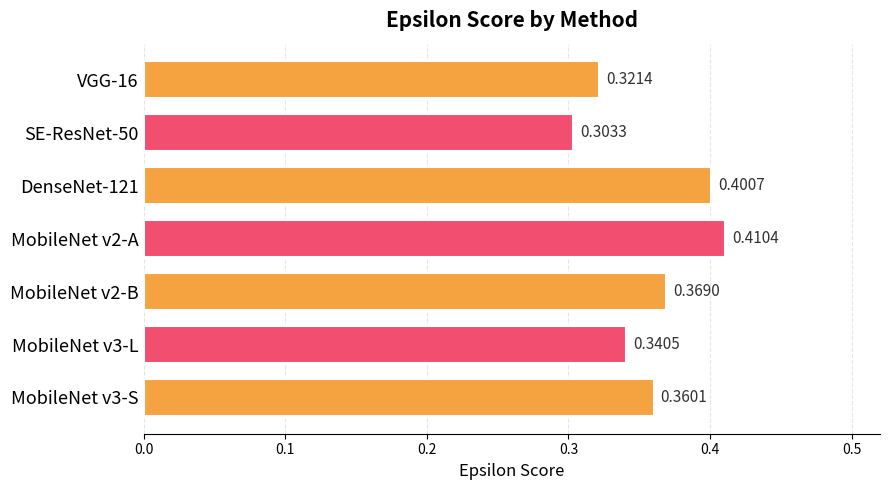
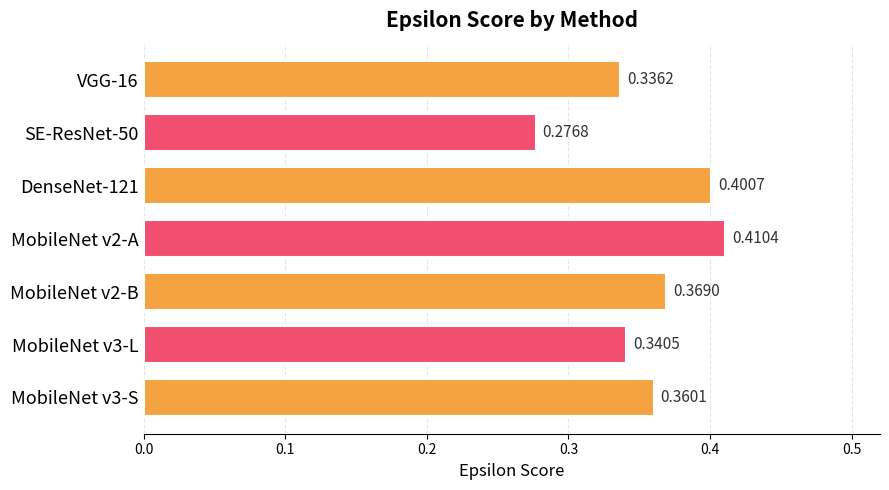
  {
-   "VGG-16": 0.3214,
-   "SE-ResNet-50": 0.3033,
+   "VGG-16": 0.3362,
+   "SE-ResNet-50": 0.2768,
    "DenseNet-121": 0.4007,
    "MobileNet v2-A": 0.4104,
    "MobileNet v2-B": 0.3690,
    "MobileNet v3-L": 0.3405,
    "MobileNet v3-S": 0.3601
  }
